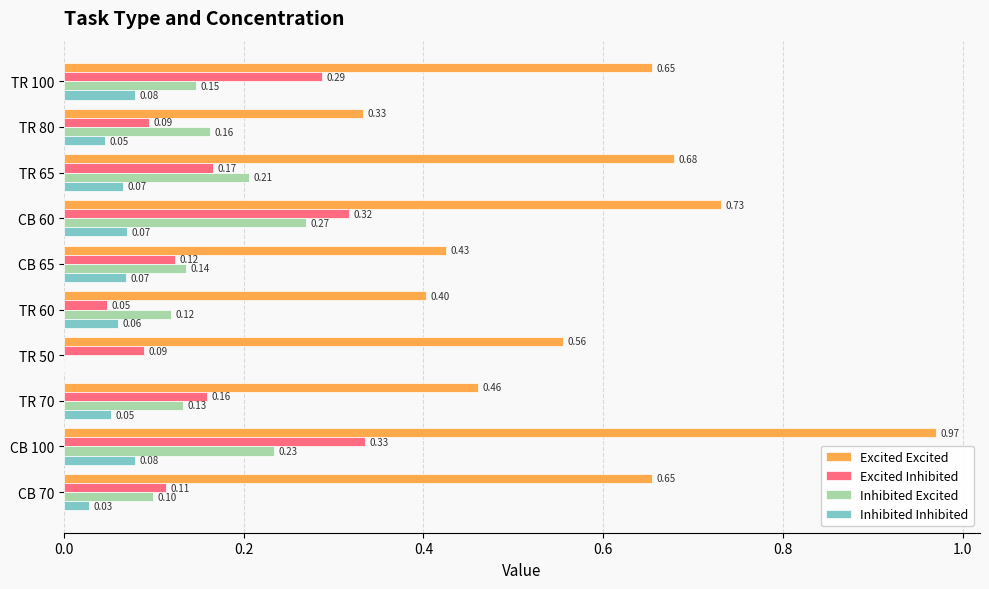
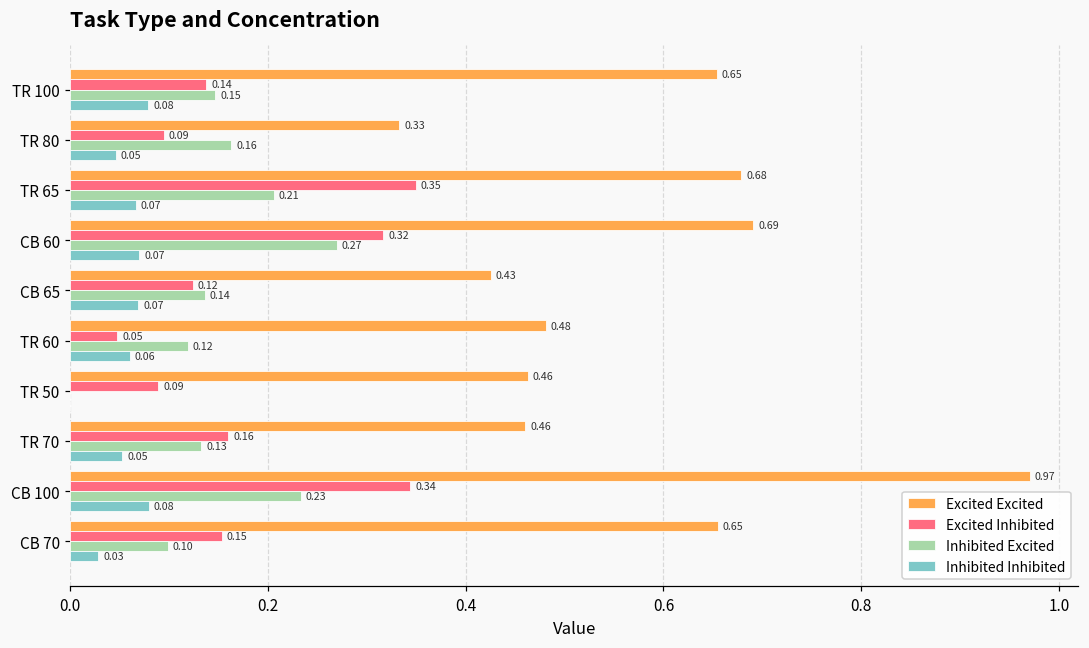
  {
    "Excited Excited": {
      "TR 100": 0.65,
      "TR 80": 0.33,
      "TR 65": 0.68,
-     "CB 60": 0.73,
+     "CB 60": 0.69,
      "CB 65": 0.43,
-     "TR 60": 0.40,
-     "TR 50": 0.56,
+     "TR 60": 0.48,
+     "TR 50": 0.46,
      "TR 70": 0.46,
      "CB 100": 0.97,
      "CB 70": 0.65
    },
    "Excited Inhibited": {
-     "TR 100": 0.29,
+     "TR 100": 0.14,
      "TR 80": 0.09,
-     "TR 65": 0.17,
+     "TR 65": 0.35,
      "CB 60": 0.32,
      "CB 65": 0.12,
      "TR 60": 0.05,
      "TR 50": 0.09,
      "TR 70": 0.16,
-     "CB 100": 0.33,
-     "CB 70": 0.11
+     "CB 100": 0.34,
+     "CB 70": 0.15
    }
  }
